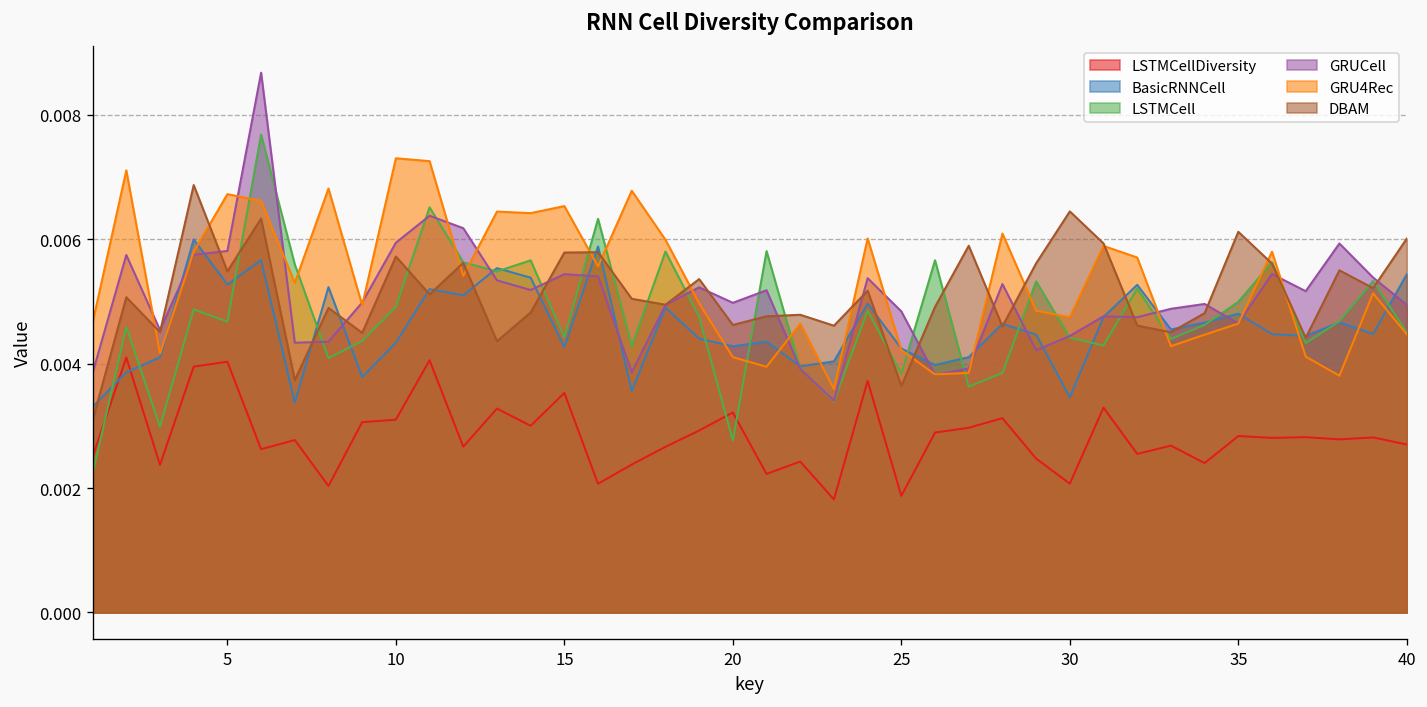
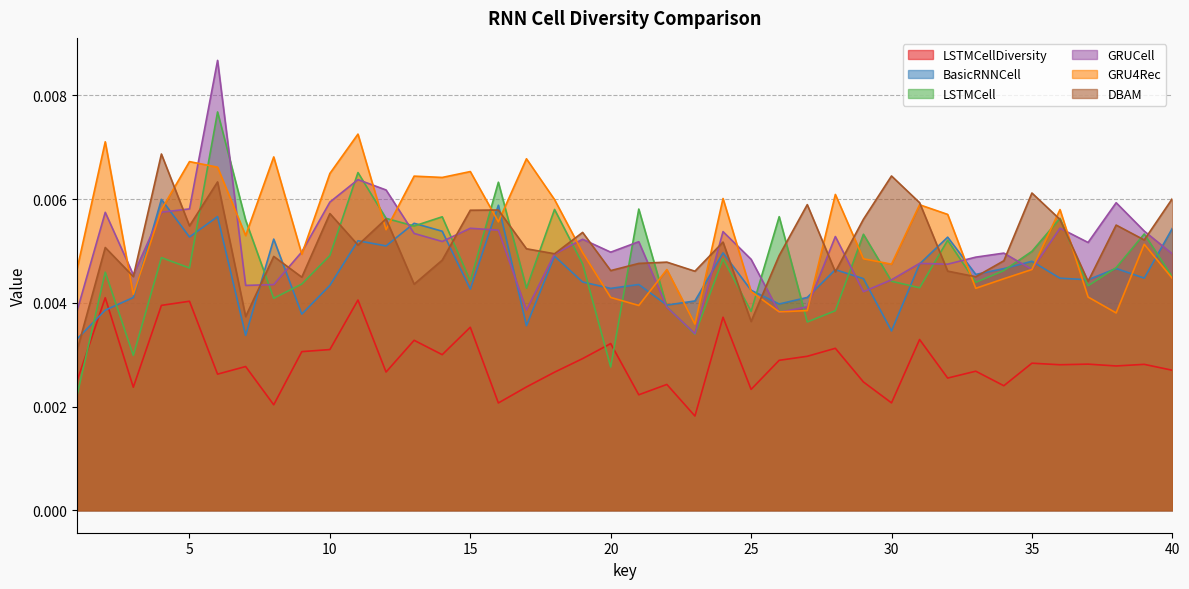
  {
    "LSTMCellDiversity": {
      "5": 0.0040,
      "10": 0.0031,
      "15": 0.0035,
      "20": 0.0032,
-     "25": 0.0019,
+     "25": 0.0023,
      "30": 0.0021,
      "35": 0.0028,
      "40": 0.0027
    },
    "BasicRNNCell": {
      "5": 0.0053,
      "10": 0.0043,
      "15": 0.0043,
      "20": 0.0043,
      "30": 0.0035,
      "35": 0.0048,
      "40": 0.0054
    },
    "LSTMCell": {
      "5": 0.0047,
      "10": 0.0049,
      "15": 0.0044,
      "20": 0.0028,
      "25": 0.0038,
      "35": 0.0050
    },
    "GRUCell": {
      "5": 0.0058,
      "10": 0.0059,
      "15": 0.0054,
      "20": 0.0050,
      "25": 0.0048,
      "40": 0.0049
    },
    "GRU4Rec": {
      "5": 0.0067,
-     "10": 0.0073,
+     "10": 0.0065,
      "15": 0.0065,
      "20": 0.0041,
      "30": 0.0047
    },
    "DBAM": {
      "5": 0.0055,
      "10": 0.0057,
      "15": 0.0058,
      "20": 0.0046,
      "25": 0.0036,
      "30": 0.0064,
      "35": 0.0061,
      "40": 0.0060
    }
  }
